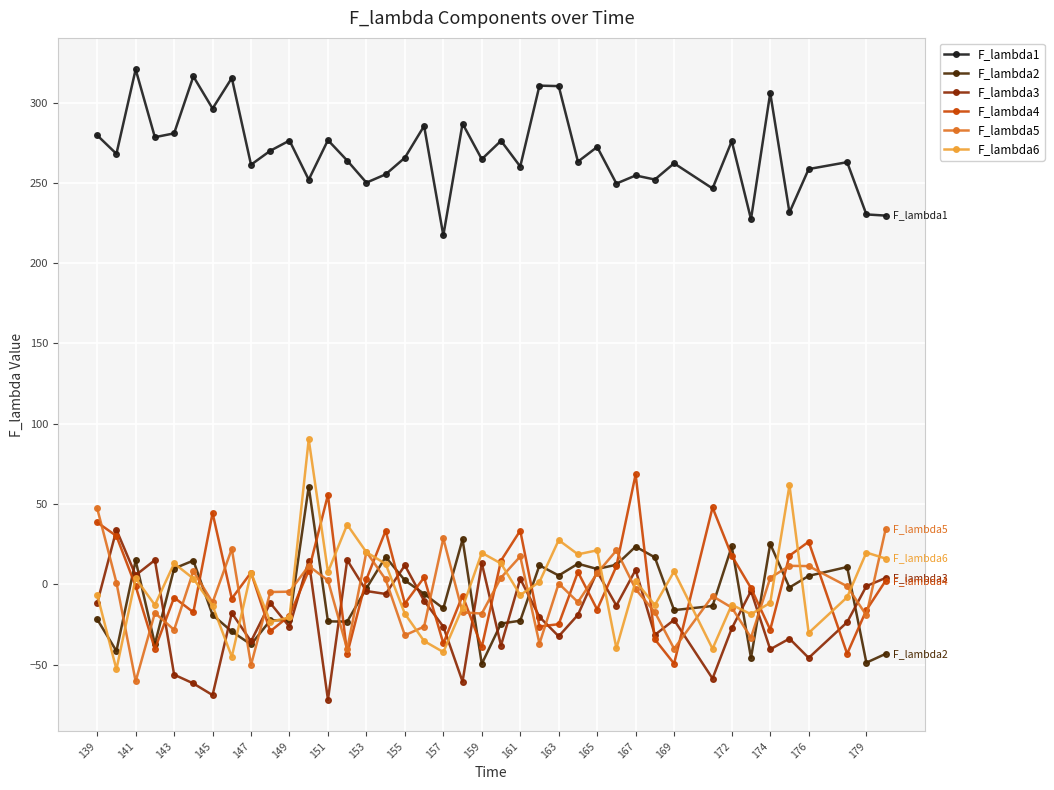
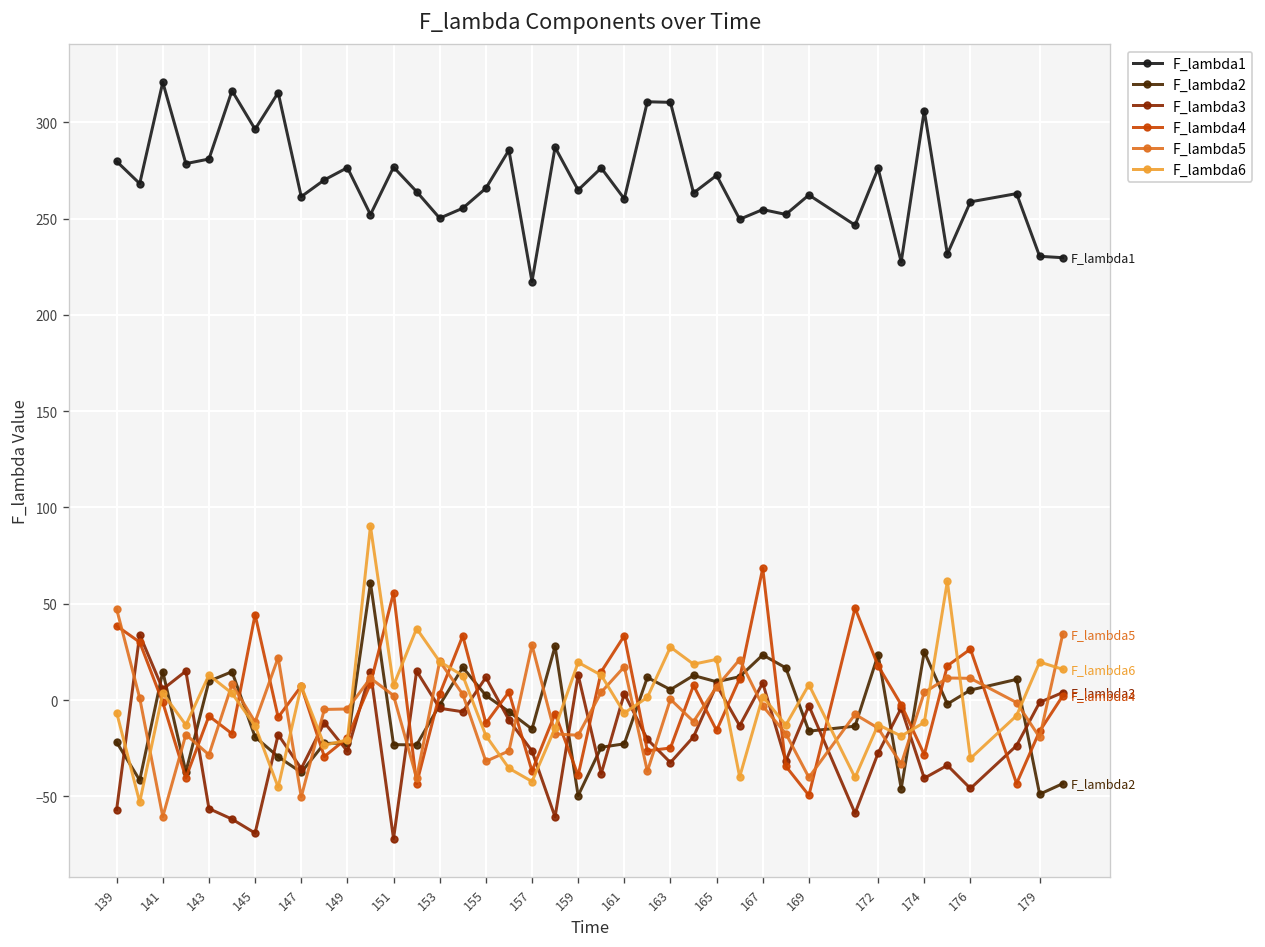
  {
    "F_lambda3": {
-     "139": -12,
+     "139": -57,
      "141": 6,
      "143": -56,
      "145": -69,
      "147": -36,
      "149": -27,
      "151": -72,
      "153": -4,
      "155": 12,
      "157": -26,
      "159": 13,
      "161": 3,
      "163": -32,
      "167": 9,
-     "169": -22,
+     "169": -3,
      "172": -28,
      "174": -41,
      "176": -46,
      "179": -1
    }
  }
